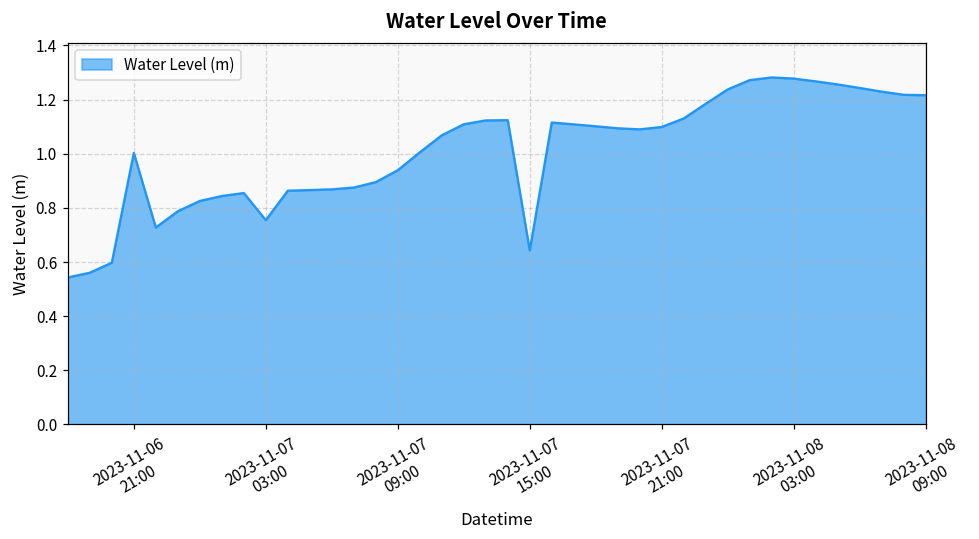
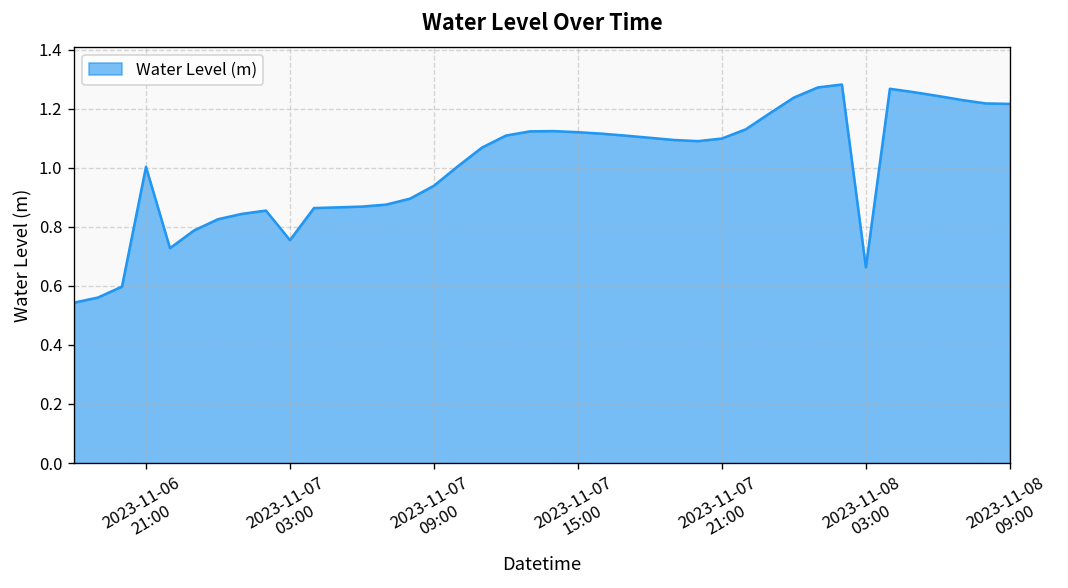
  {
    "2023-11-06 21:00": 1.00,
    "2023-11-07 03:00": 0.75,
    "2023-11-07 09:00": 0.94,
-   "2023-11-07 15:00": 0.64,
+   "2023-11-07 15:00": 1.12,
    "2023-11-07 21:00": 1.10,
-   "2023-11-08 03:00": 1.28,
+   "2023-11-08 03:00": 0.66,
    "2023-11-08 09:00": 1.22
  }
